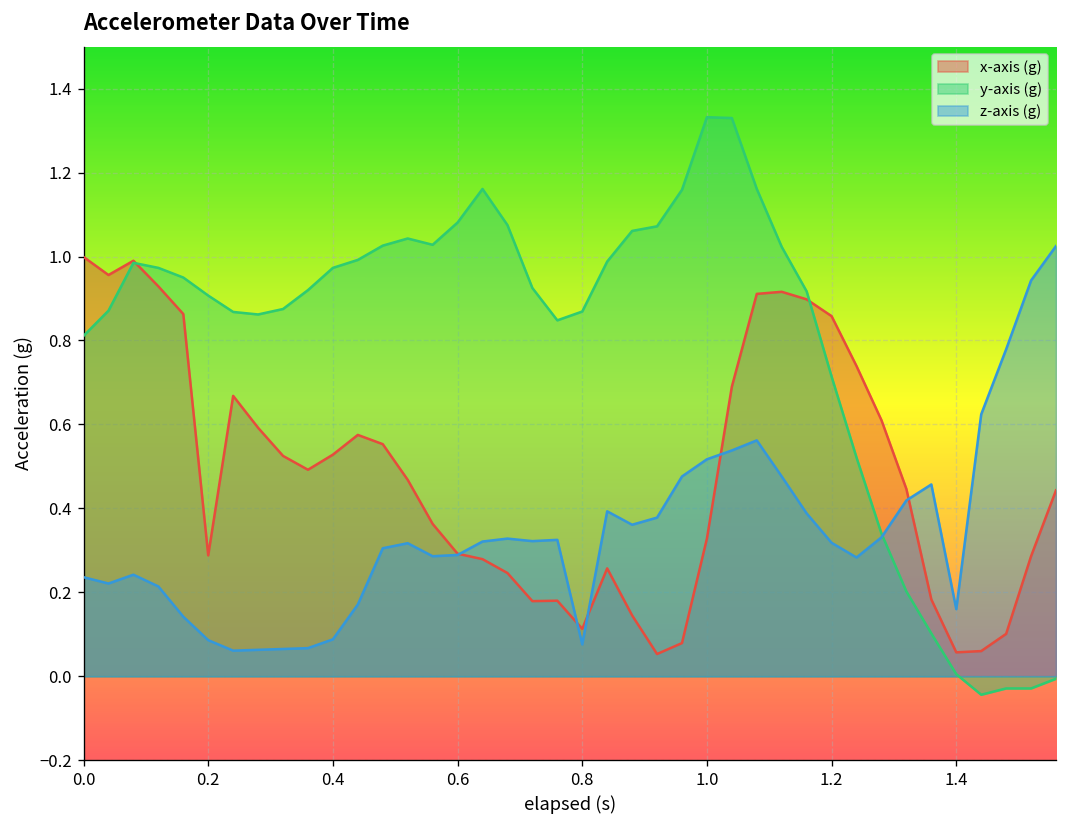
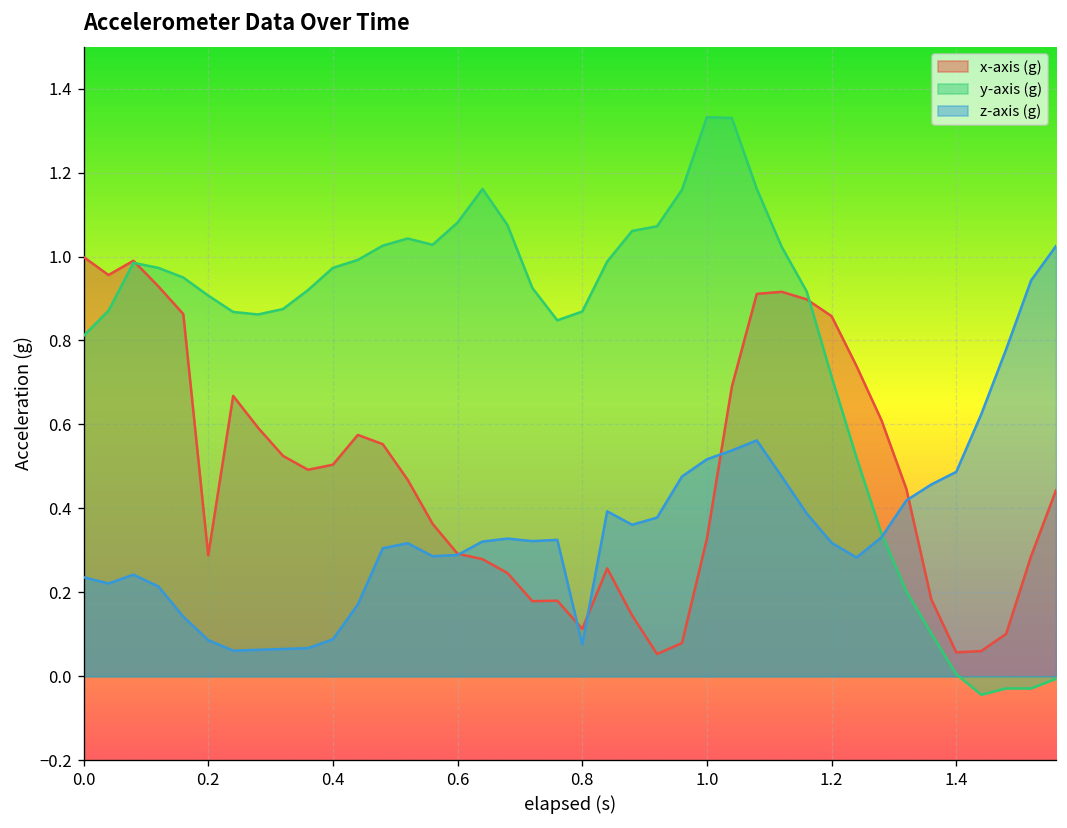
  {
    "x-axis (g)": {
      "0.0": 1.00,
      "0.2": 0.29,
-     "0.4": 0.53,
+     "0.4": 0.50,
      "0.8": 0.11,
      "1.0": 0.33,
      "1.2": 0.86,
      "1.4": 0.06
    },
    "z-axis (g)": {
      "0.0": 0.24,
      "0.2": 0.09,
      "0.4": 0.09,
      "0.8": 0.08,
      "1.0": 0.52,
      "1.2": 0.32,
-     "1.4": 0.16
+     "1.4": 0.49
    }
  }
